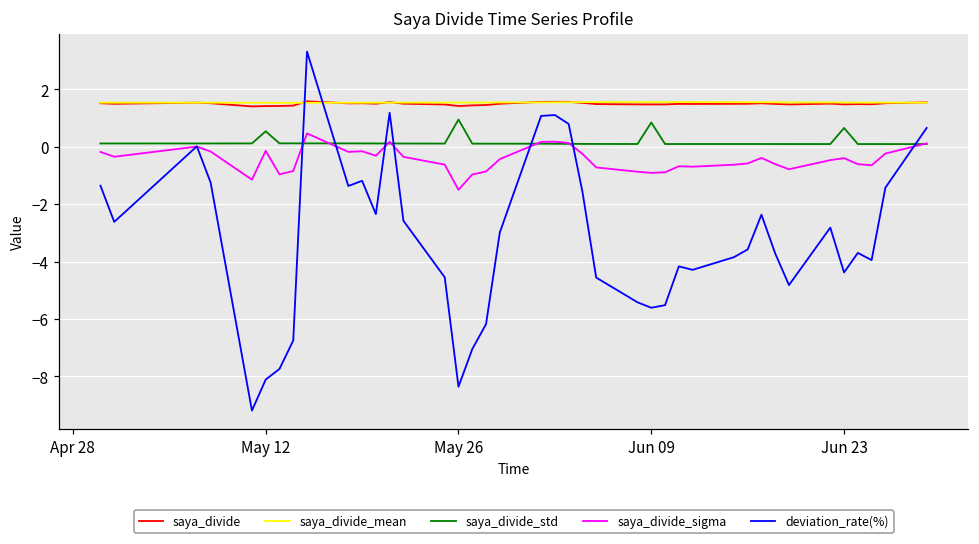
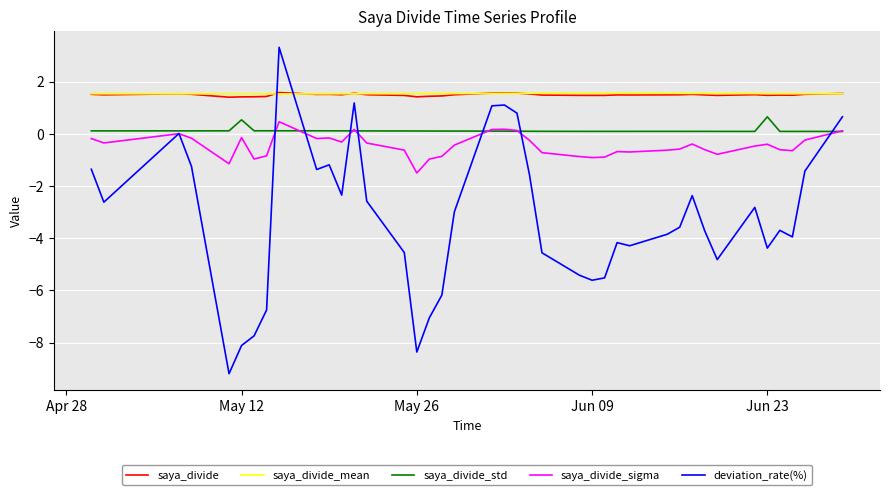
  {
    "saya_divide": {
      "May 12": 1.4,
      "May 26": 1.4
    },
    "saya_divide_mean": {
      "May 12": 1.5,
      "May 26": 1.5
    },
    "saya_divide_std": {
      "May 12": 0.5,
-     "May 26": 0.9,
-     "Jun 09": 0.8,
+     "May 26": 0.1,
+     "Jun 09": 0.1,
      "Jun 23": 0.6
    },
    "saya_divide_sigma": {
      "May 12": -0.1,
      "May 26": -1.5,
      "Jun 09": -0.9,
      "Jun 23": -0.4
    },
    "deviation_rate(%)": {
      "May 12": -8.1,
      "May 26": -8.4,
      "Jun 09": -5.6,
      "Jun 23": -4.4
    }
  }
